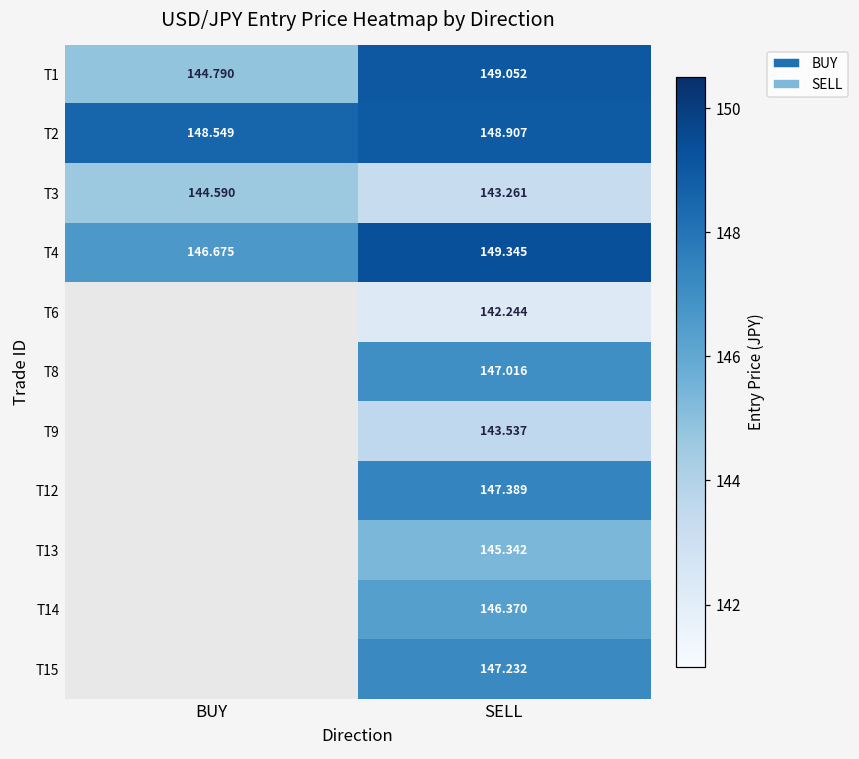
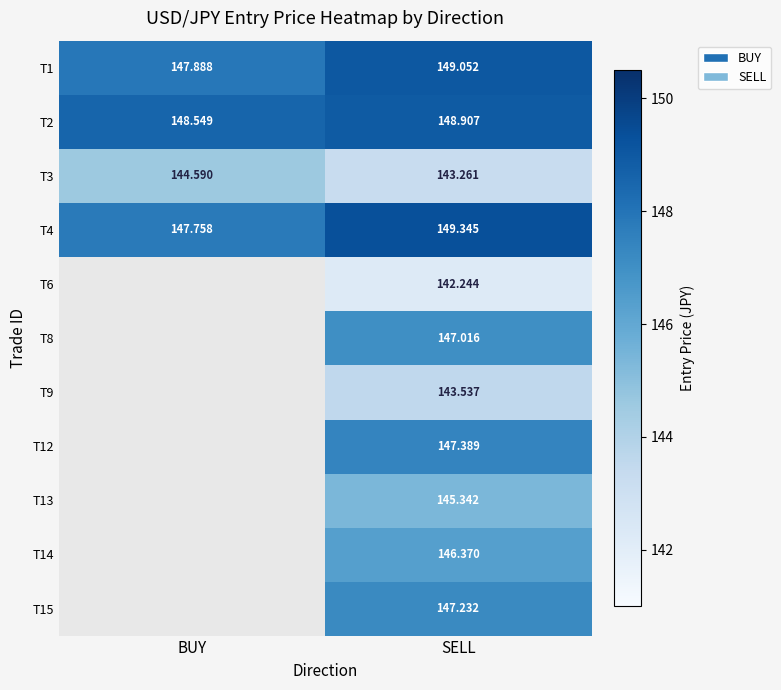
  {
    "T1": {
-     "BUY": 144.790,
+     "BUY": 147.888,
      "SELL": 149.052
    },
    "T2": {
      "BUY": 148.549,
      "SELL": 148.907
    },
    "T3": {
      "BUY": 144.590,
      "SELL": 143.261
    },
    "T4": {
-     "BUY": 146.675,
+     "BUY": 147.758,
      "SELL": 149.345
    },
    "T6": {
      "SELL": 142.244
    },
    "T8": {
      "SELL": 147.016
    },
    "T9": {
      "SELL": 143.537
    },
    "T12": {
      "SELL": 147.389
    },
    "T13": {
      "SELL": 145.342
    },
    "T14": {
      "SELL": 146.370
    },
    "T15": {
      "SELL": 147.232
    }
  }
